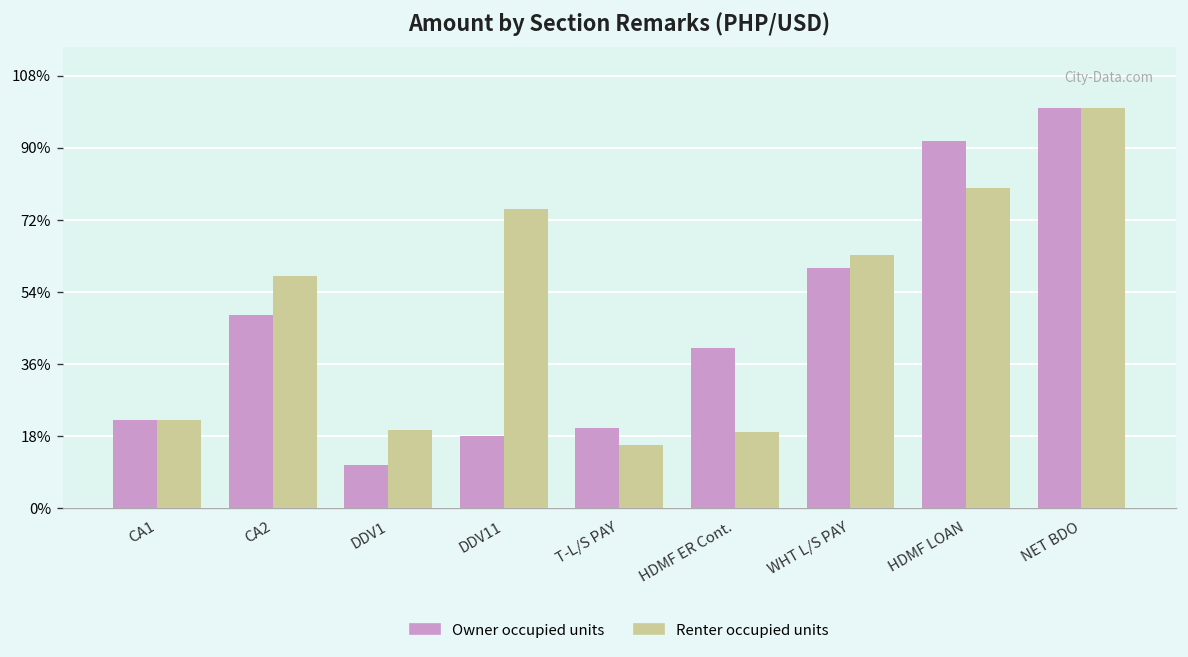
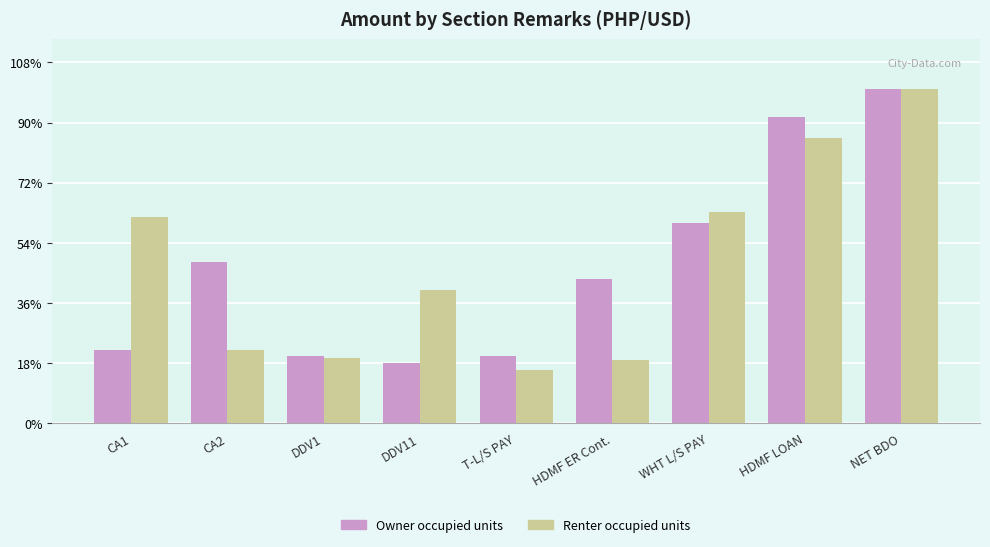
  {
    "Owner occupied units": {
      "CA1": "22%",
      "CA2": "48%",
-     "DDV1": "11%",
+     "DDV1": "20%",
      "DDV11": "18%",
      "T-L/S PAY": "20%",
-     "HDMF ER Cont.": "40%",
+     "HDMF ER Cont.": "43%",
      "WHT L/S PAY": "60%",
      "HDMF LOAN": "92%",
      "NET BDO": "100%"
    },
    "Renter occupied units": {
-     "CA1": "22%",
-     "CA2": "58%",
+     "CA1": "62%",
+     "CA2": "22%",
      "DDV1": "20%",
-     "DDV11": "75%",
+     "DDV11": "40%",
      "T-L/S PAY": "16%",
      "HDMF ER Cont.": "19%",
      "WHT L/S PAY": "63%",
-     "HDMF LOAN": "80%",
+     "HDMF LOAN": "85%",
      "NET BDO": "100%"
    }
  }
